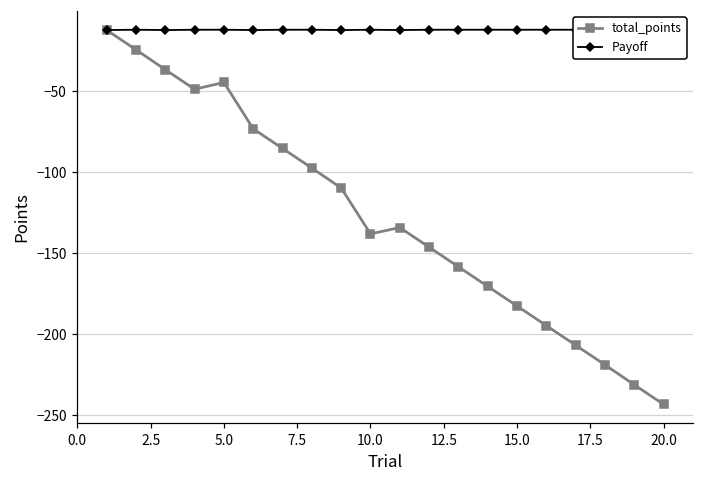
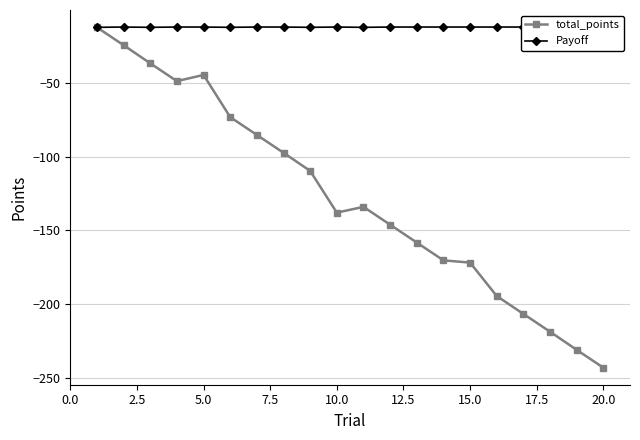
  {
    "total_points": {
      "5.0": -45,
      "10.0": -138,
-     "15.0": -183,
+     "15.0": -172,
      "20.0": -243
    },
    "Payoff": {
      "5.0": -12,
      "10.0": -12,
      "15.0": -12
    }
  }
